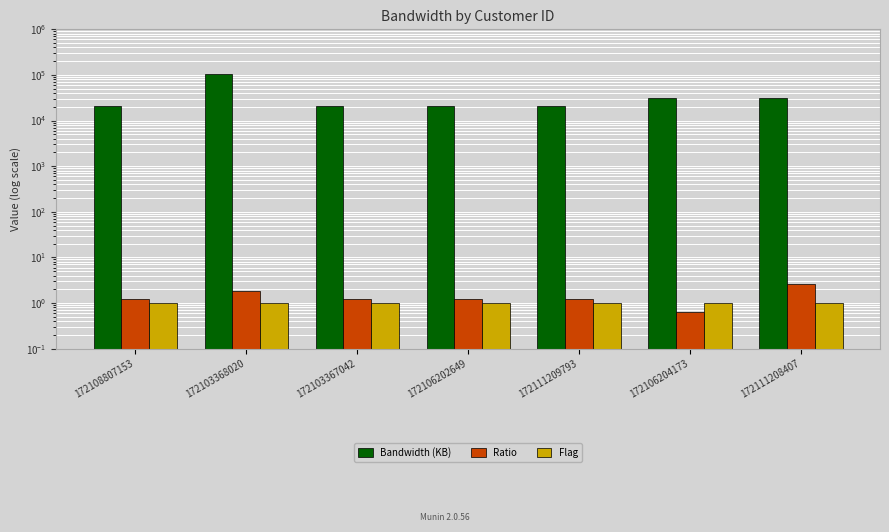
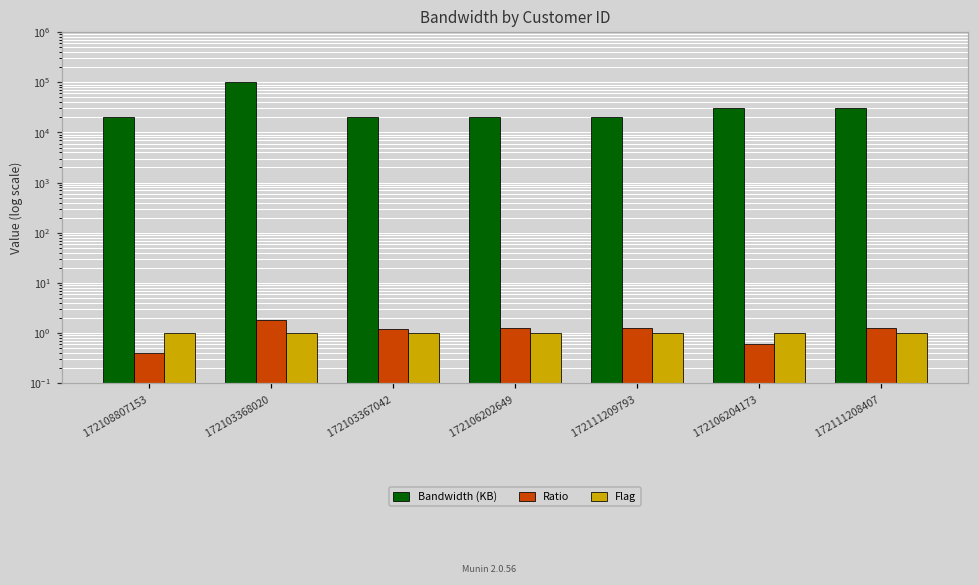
  {
    "Bandwidth (KB)": {
      "172108807153": 20000,
      "172103368020": 100000,
      "172103367042": 20000,
      "172106202649": 20000,
      "172111209793": 20000,
      "172106204173": 30000,
      "172111208407": 30000
    },
    "Ratio": {
-     "172108807153": 1.2,
+     "172108807153": 0.4,
      "172103368020": 1.8,
      "172103367042": 1.2,
      "172106202649": 1.3,
      "172111209793": 1.3,
      "172106204173": 0.6,
-     "172111208407": 3
+     "172111208407": 1.3
    },
    "Flag": {
      "172108807153": 1.0,
      "172103368020": 1.0,
      "172103367042": 1.0,
      "172106202649": 1.0,
      "172111209793": 1.0,
      "172106204173": 1.0,
      "172111208407": 1.0
    }
  }
